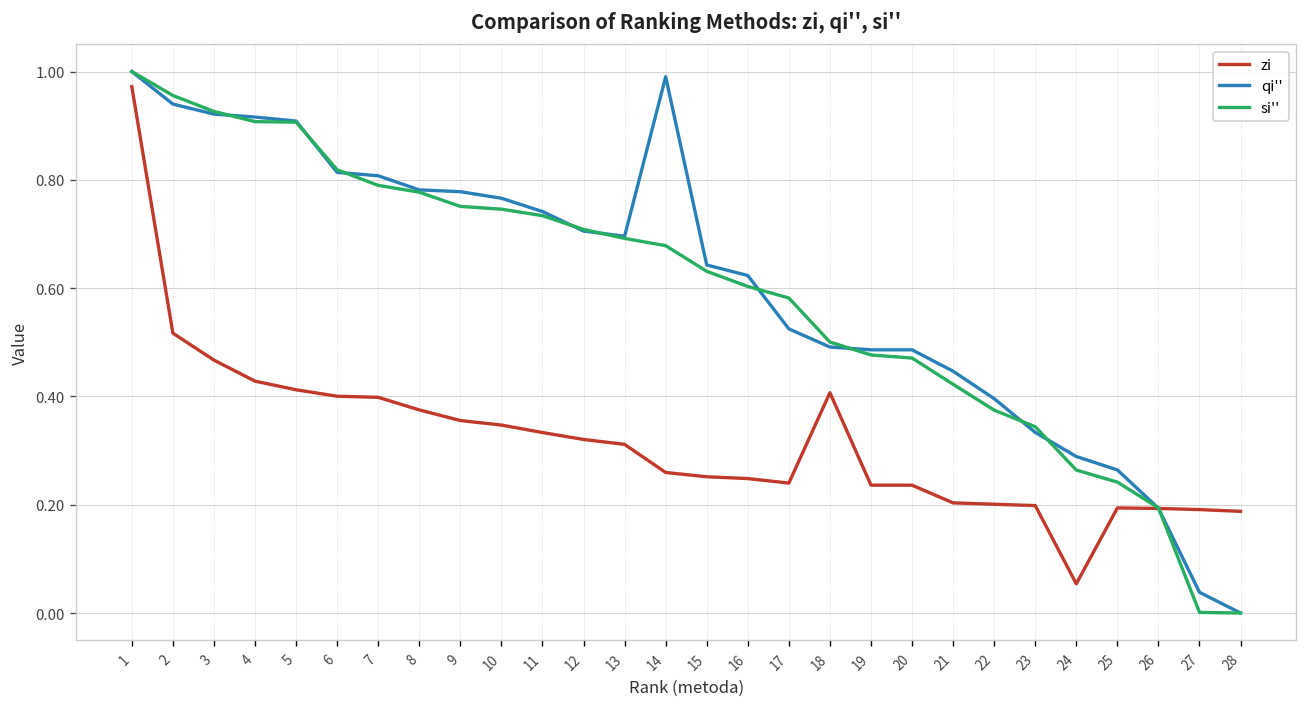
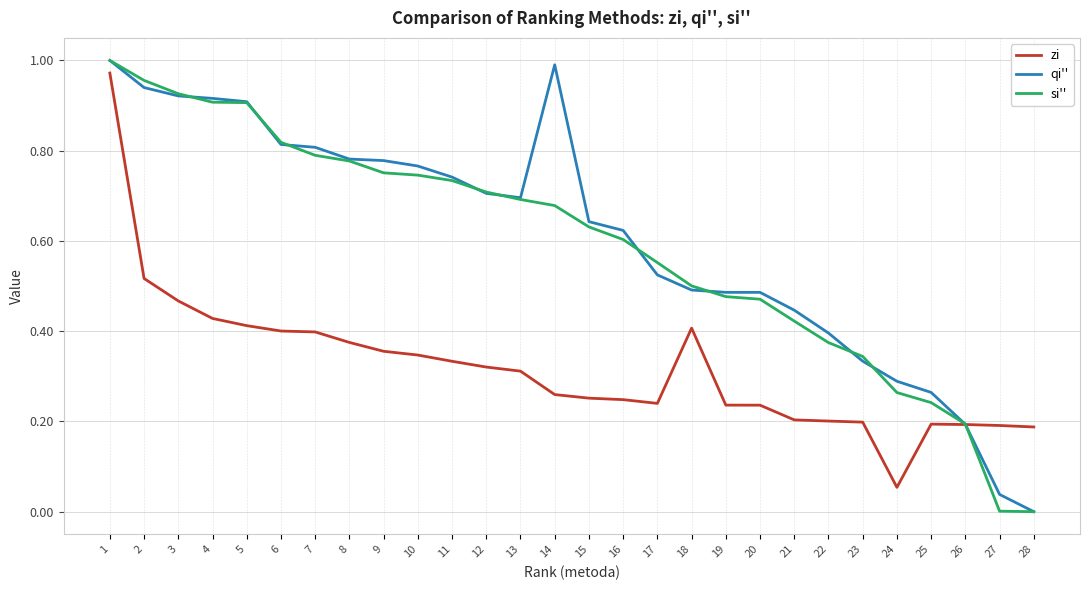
  {
    "zi": {
      "1": 0.97,
      "2": 0.52,
      "3": 0.47,
      "4": 0.43,
      "5": 0.41,
      "6": 0.40,
      "7": 0.40,
      "8": 0.38,
      "9": 0.36,
      "10": 0.35,
      "11": 0.33,
      "12": 0.32,
      "13": 0.31,
      "14": 0.26,
      "15": 0.25,
      "16": 0.25,
      "17": 0.24,
      "18": 0.41,
      "19": 0.24,
      "20": 0.24,
      "21": 0.20,
      "22": 0.20,
      "23": 0.20,
      "24": 0.05,
      "25": 0.19,
      "27": 0.19,
      "28": 0.19
    },
    "qi''": {
      "2": 0.94,
      "4": 0.92,
      "7": 0.81,
      "9": 0.78,
      "10": 0.77,
      "11": 0.74,
      "14": 0.99,
      "15": 0.64,
      "16": 0.62,
      "17": 0.52,
      "18": 0.49,
      "19": 0.49,
      "20": 0.49,
      "21": 0.45,
      "22": 0.40,
      "23": 0.33,
      "24": 0.29,
      "25": 0.26,
      "27": 0.04
    },
    "si''": {
      "2": 0.96,
      "4": 0.91,
      "7": 0.79,
      "9": 0.75,
      "10": 0.75,
      "11": 0.73,
      "14": 0.68,
      "15": 0.63,
      "16": 0.60,
-     "17": 0.58,
+     "17": 0.55,
      "18": 0.50,
      "19": 0.48,
      "20": 0.47,
      "21": 0.42,
      "22": 0.37,
      "23": 0.34,
      "24": 0.26,
      "25": 0.24,
      "27": 0.00
    }
  }
